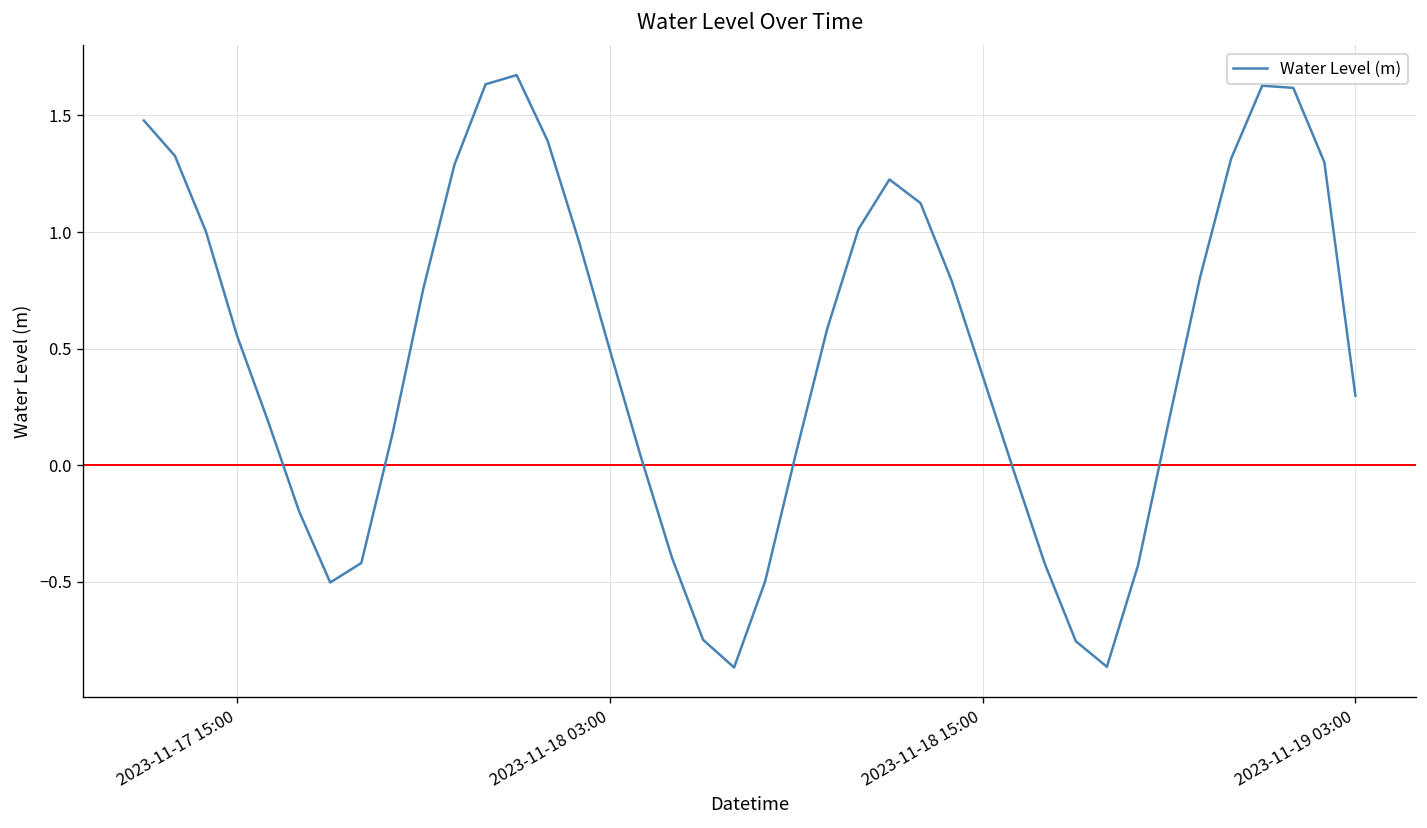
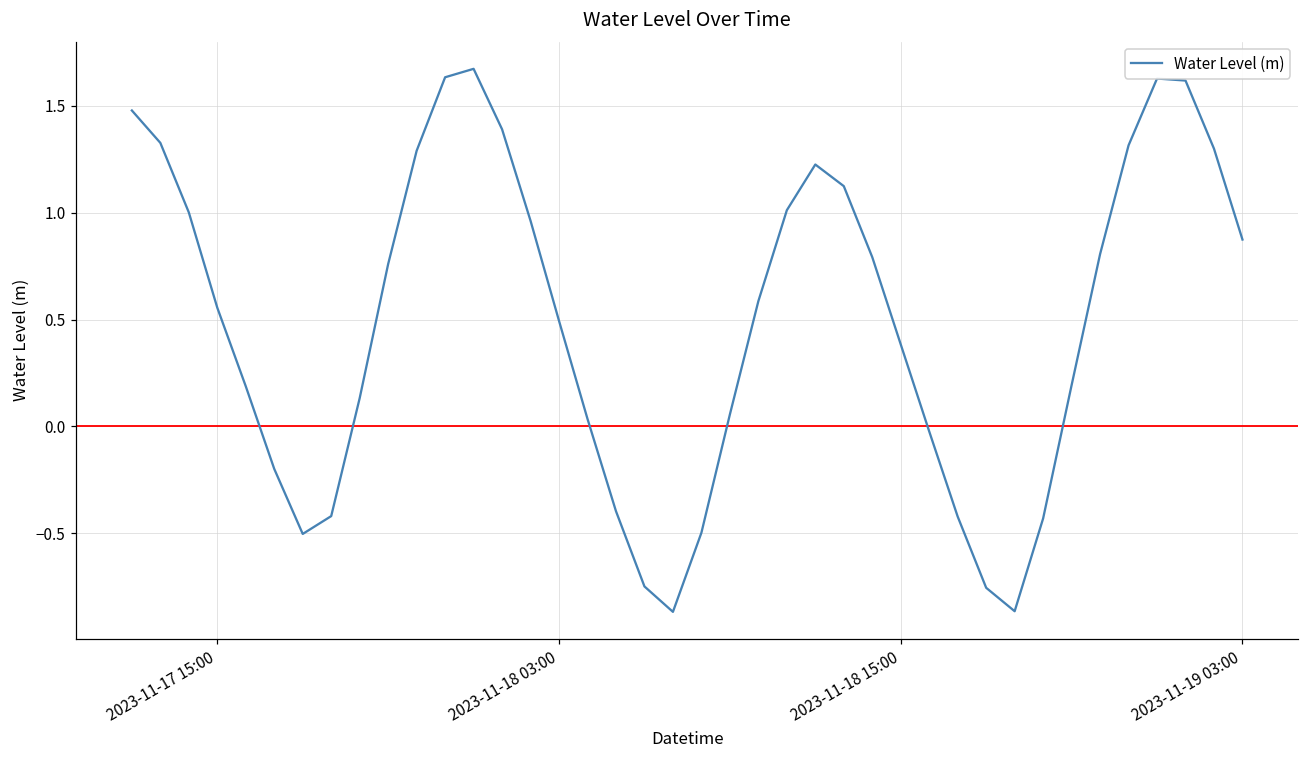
  {
    "2023-11-17 15:00": 0.56,
    "2023-11-18 03:00": 0.49,
    "2023-11-18 15:00": 0.38,
-   "2023-11-19 03:00": 0.30
+   "2023-11-19 03:00": 0.87
  }
